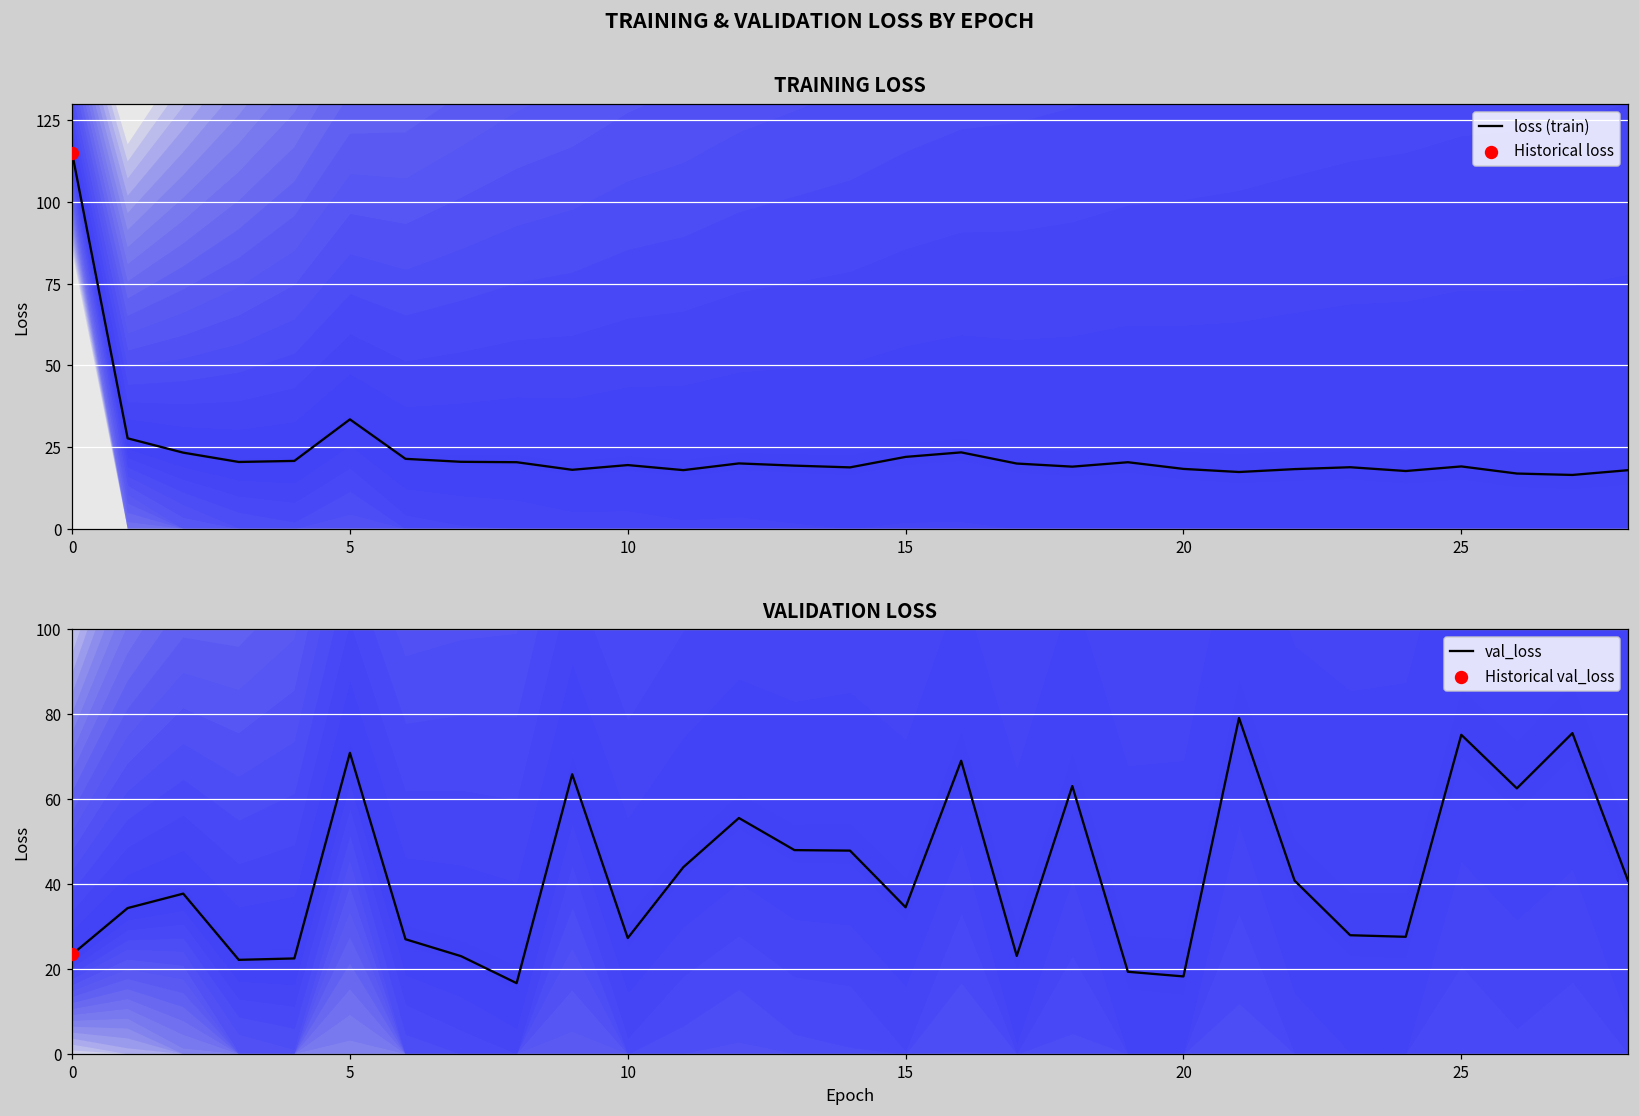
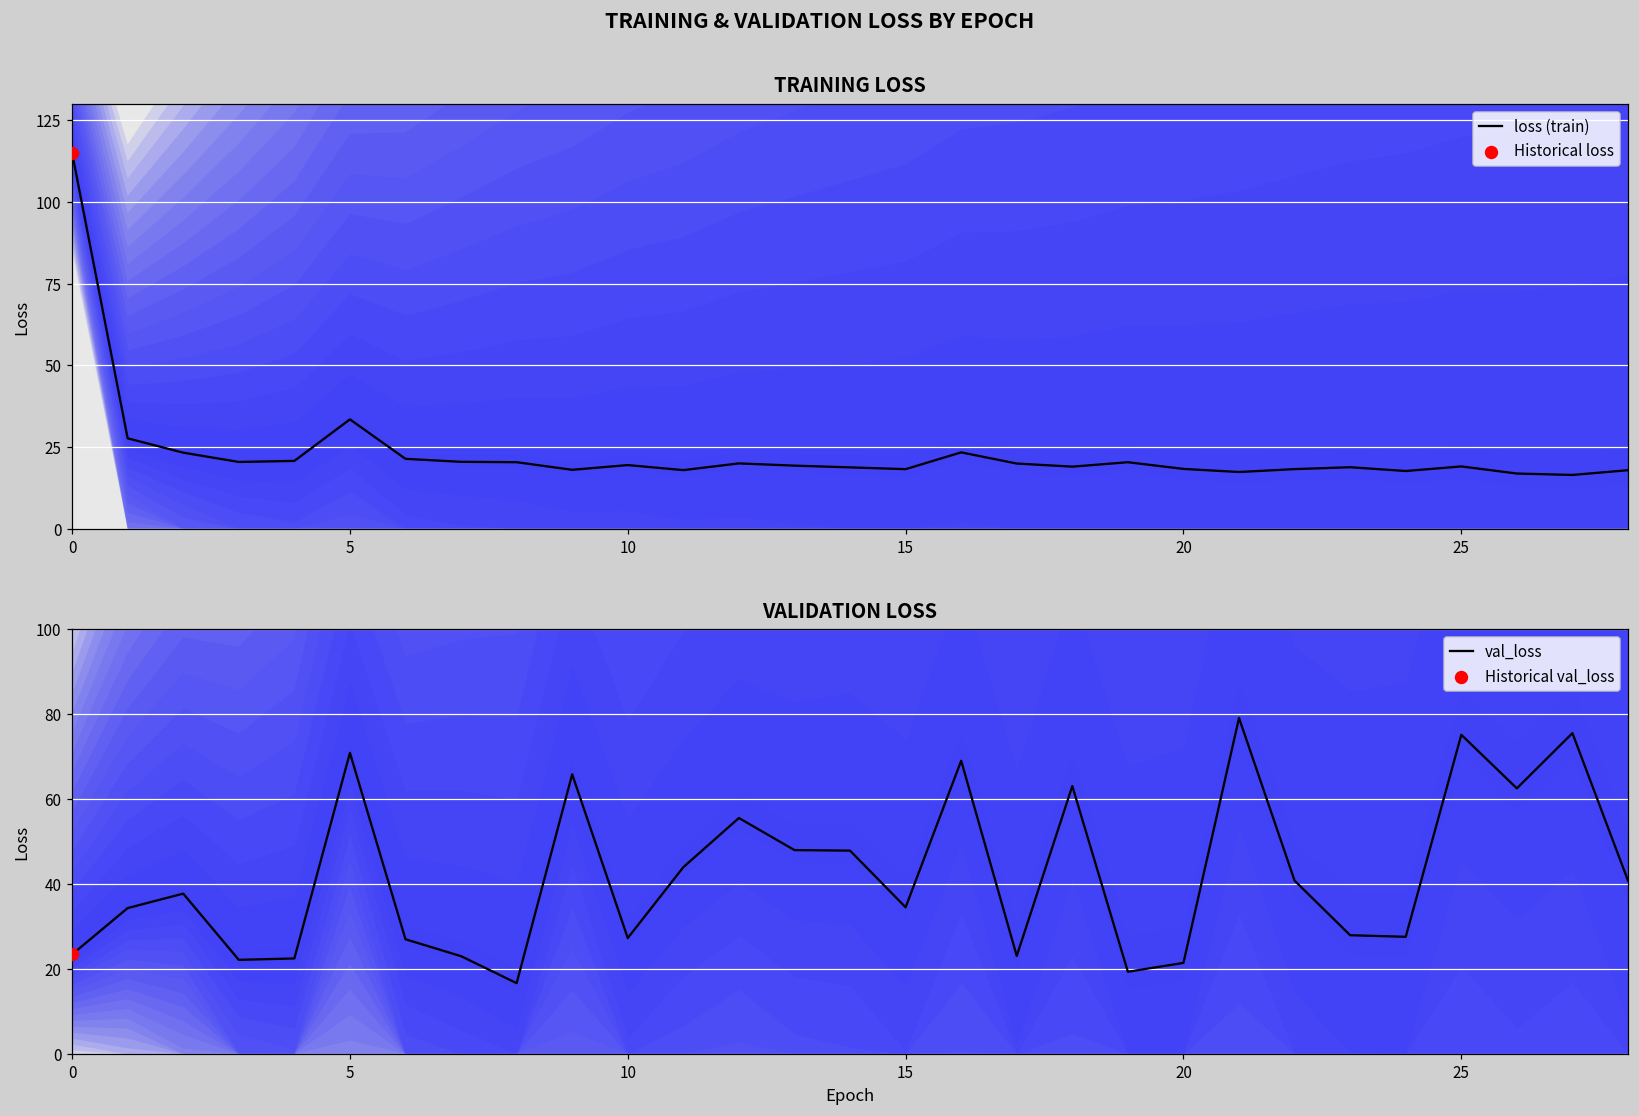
  {
    "TRAINING LOSS": {
      "loss (train)": {
        "5": 33,
        "10": 20,
-       "15": 22,
+       "15": 18,
        "20": 18,
        "25": 19
      }
    },
    "VALIDATION LOSS": {
      "val_loss": {
        "5": 71,
        "10": 27,
        "15": 35,
-       "20": 18,
+       "20": 21,
        "25": 75
      }
    }
  }
